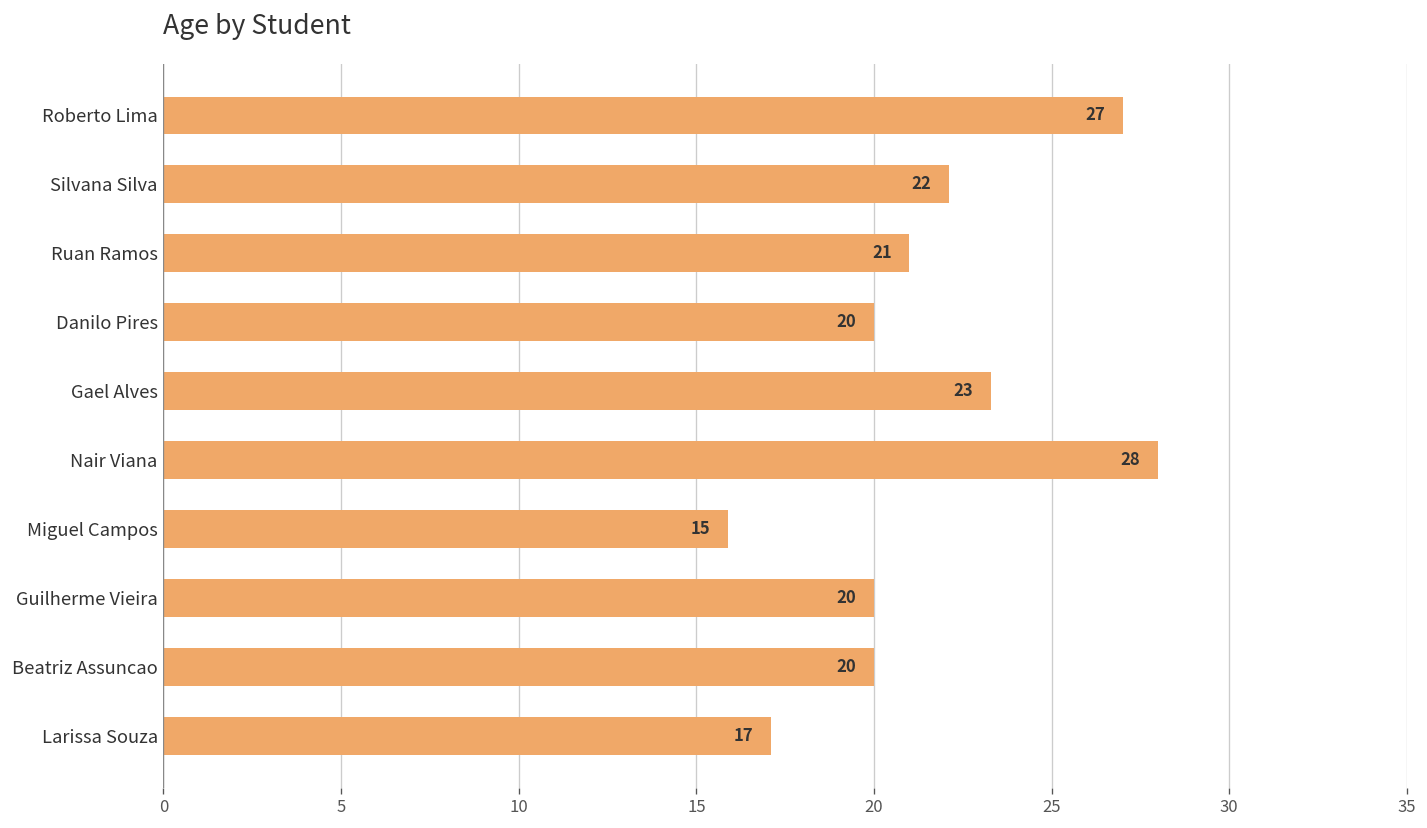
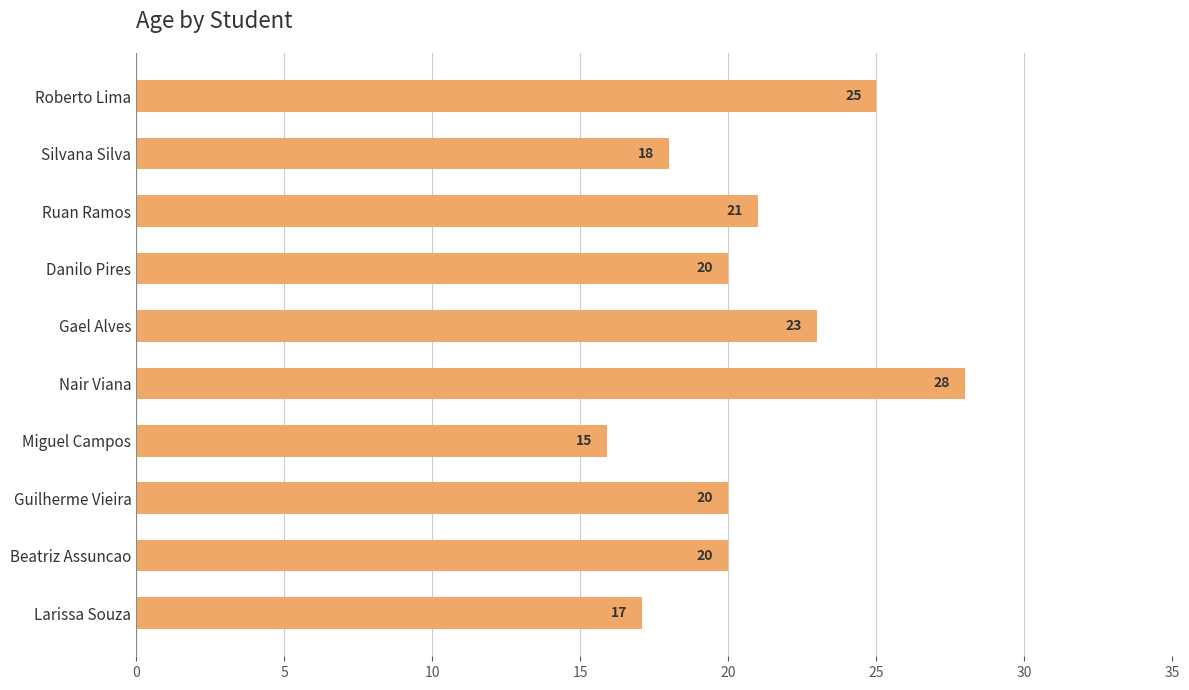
  {
-   "Roberto Lima": 27,
-   "Silvana Silva": 22,
+   "Roberto Lima": 25,
+   "Silvana Silva": 18,
    "Ruan Ramos": 21,
    "Danilo Pires": 20,
-   "Gael Alves": 23.3,
+   "Gael Alves": 23.0,
    "Nair Viana": 28,
    "Guilherme Vieira": 20,
    "Beatriz Assuncao": 20,
    "Larissa Souza": 17
  }
